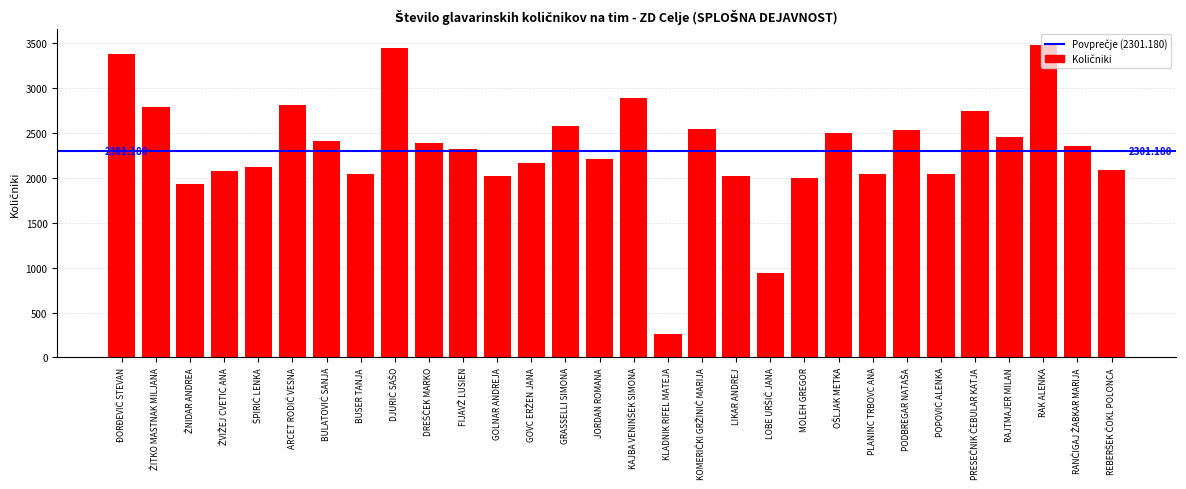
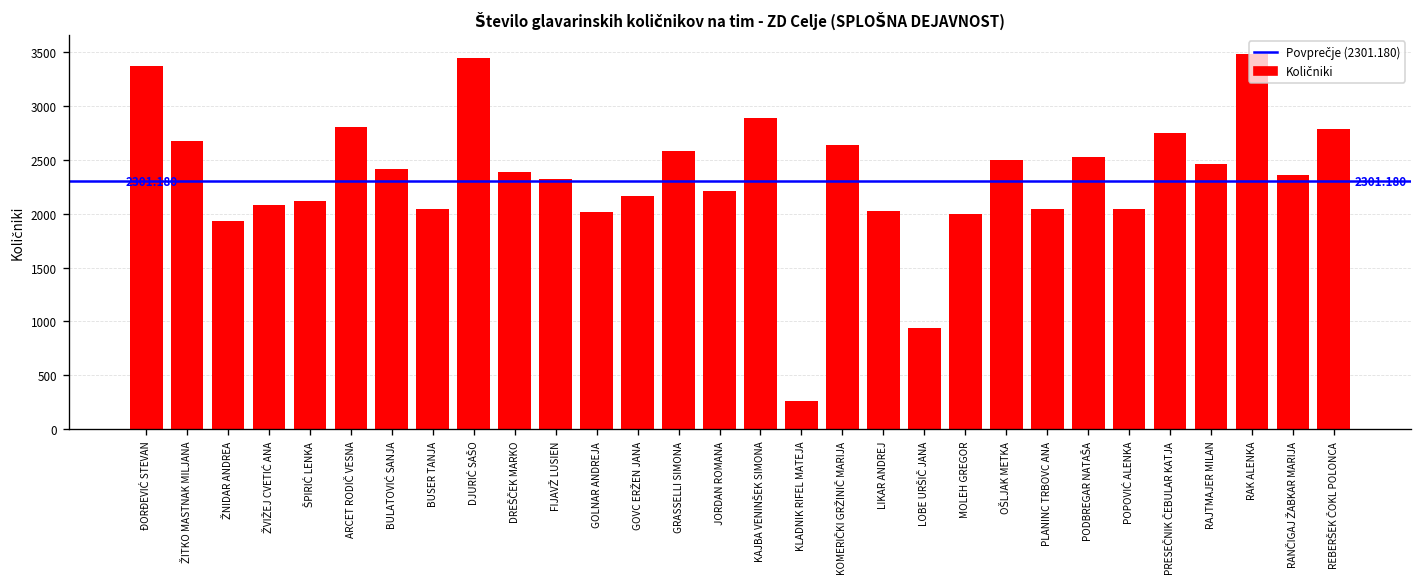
  {
-   "ŽITKO MASTNAK MILJANA": 2800,
+   "ŽITKO MASTNAK MILJANA": 2700,
    "ŽNIDAR ANDREA": 1900,
    "ŽVIŽEJ CVETIĆ ANA": 2100,
    "ŠPIRIĆ LENKA": 2100,
    "ARCET RODIČ VESNA": 2800,
    "BULATOVIĆ SANJA": 2400,
    "BUSER TANJA": 2000,
    "DJURIĆ SAŠO": 3400,
    "DREŠČEK MARKO": 2400,
    "FIJAVŽ LUSIEN": 2300,
    "GOLNAR ANDREJA": 2000,
    "GOVC ERŽEN JANA": 2200,
    "GRASSELLI SIMONA": 2600,
    "JORDAN ROMANA": 2200,
    "KAJBA VENINŠEK SIMONA": 2900,
    "KLADNIK RIFEL MATEJA": 300,
-   "KOMERIČKI GRŽINIČ MARIJA": 2500,
+   "KOMERIČKI GRŽINIČ MARIJA": 2600,
    "LIKAR ANDREJ": 2000,
    "LOBE URŠIČ JANA": 900,
    "MOLEH GREGOR": 2000,
    "OŠLJAK METKA": 2500,
    "PLANINC TRBOVC ANA": 2000,
    "PODBREGAR NATAŠA": 2500,
    "POPOVIĆ ALENKA": 2000,
    "PRESEČNIK ČEBULAR KATJA": 2700,
    "RAJTMAJER MILAN": 2500,
    "RANČIGAJ ŽABKAR MARIJA": 2400,
-   "REBERŠEK ČOKL POLONCA": 2100
+   "REBERŠEK ČOKL POLONCA": 2800
  }
